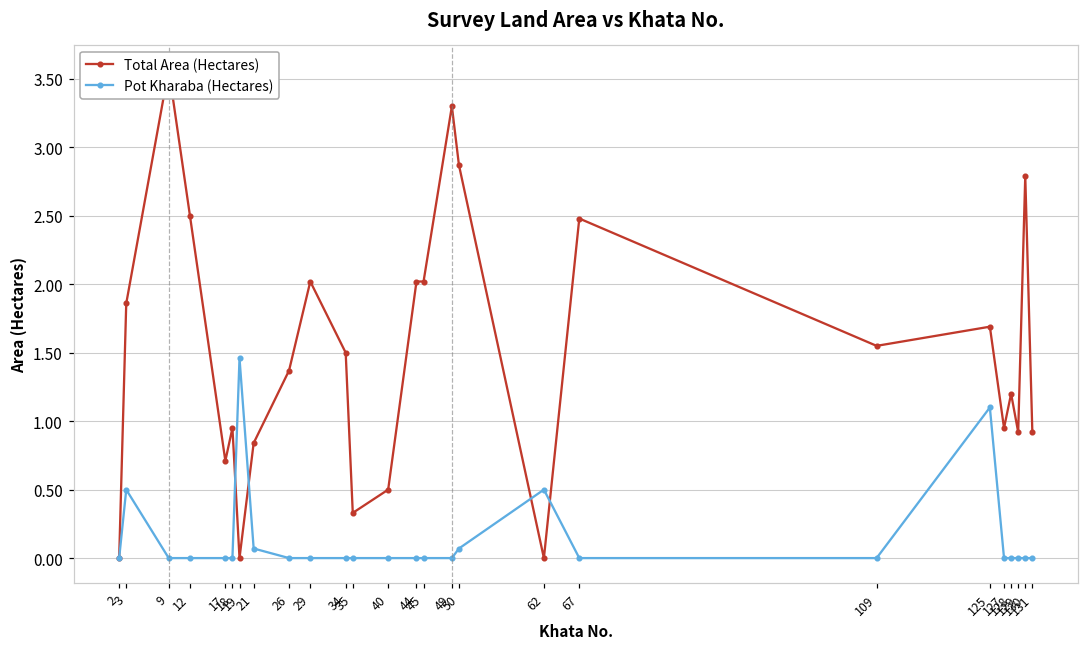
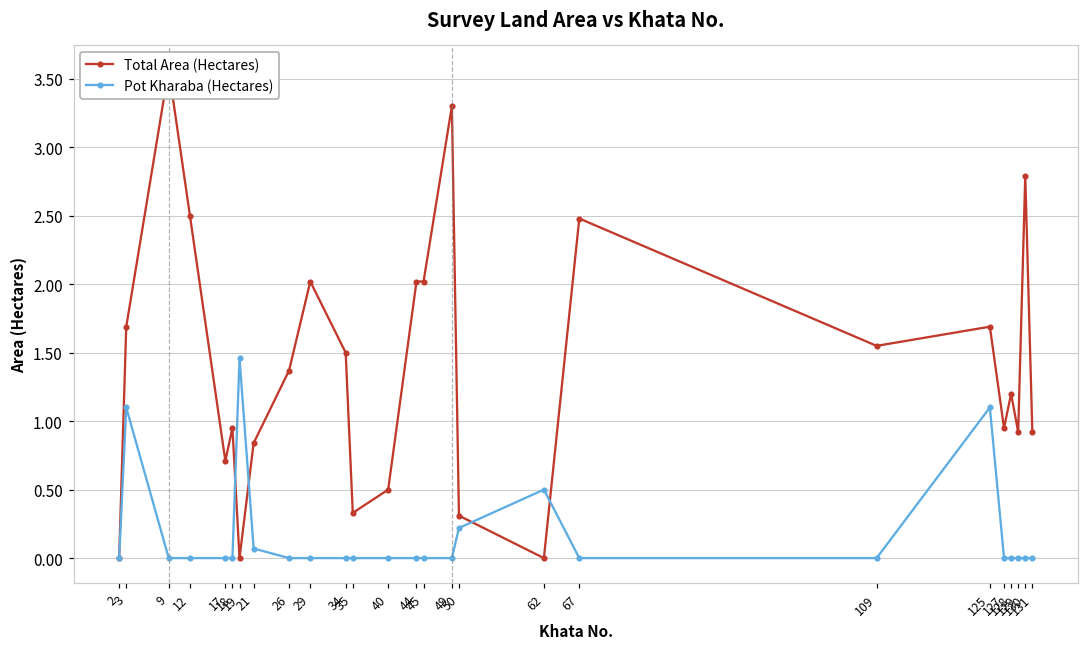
  {
    "Total Area (Hectares)": {
-     "3": 1.86,
+     "3": 1.69,
      "12": 2.50,
      "17": 0.71,
      "18": 0.95,
      "19": 0.00,
      "21": 0.84,
      "26": 1.37,
      "29": 2.02,
      "34": 1.50,
      "35": 0.33,
      "40": 0.50,
      "44": 2.02,
      "45": 2.02,
      "49": 3.30,
-     "50": 2.87,
+     "50": 0.31,
      "62": 0.00,
      "67": 2.48,
      "109": 1.55,
      "125": 1.69,
      "127": 0.95,
      "128": 1.20,
      "129": 0.92,
      "130": 2.79,
      "131": 0.92
    },
    "Pot Kharaba (Hectares)": {
-     "3": 0.5,
+     "3": 1.1,
      "9": 0.00,
      "12": 0.00,
      "17": 0.00,
      "18": 0.00,
      "19": 1.46,
      "21": 0.07,
      "26": 0.00,
      "29": 0.00,
      "34": 0.00,
      "35": 0.00,
      "40": 0.00,
      "44": 0.00,
      "45": 0.00,
      "49": 0.00,
-     "50": 0.07,
+     "50": 0.22,
      "62": 0.50,
      "67": 0.00,
      "109": 0.00,
      "125": 1.10,
      "127": 0.00,
      "128": 0.00,
      "129": 0.00,
      "130": 0.00,
      "131": 0.00
    }
  }
